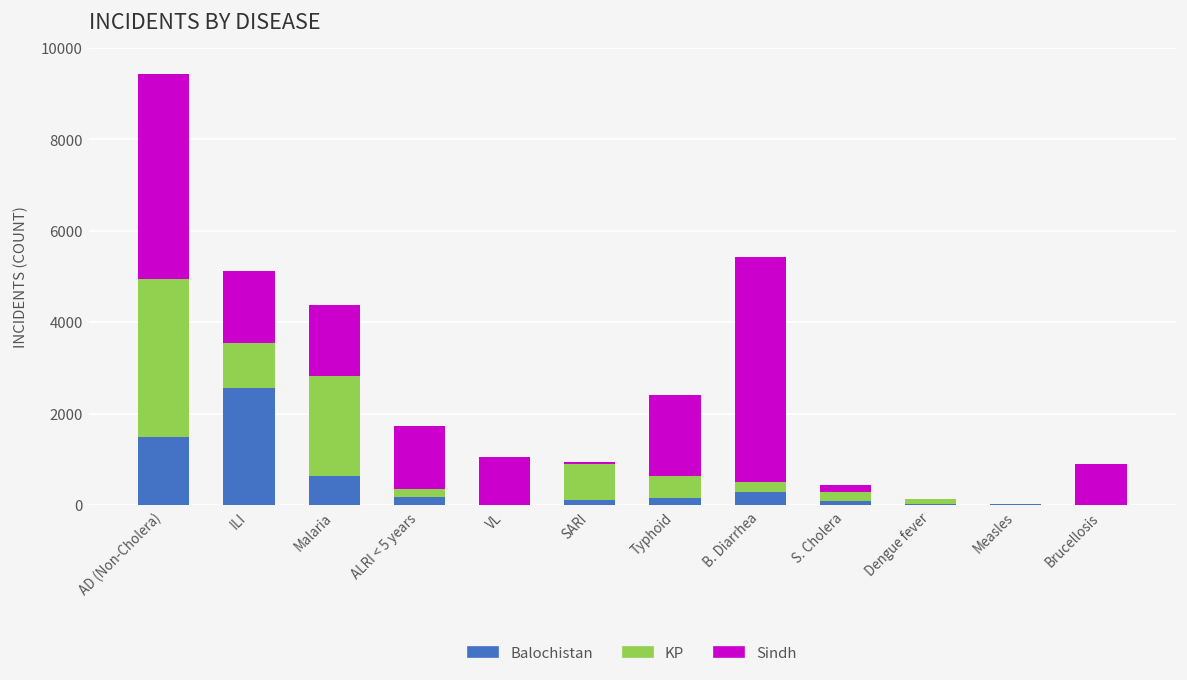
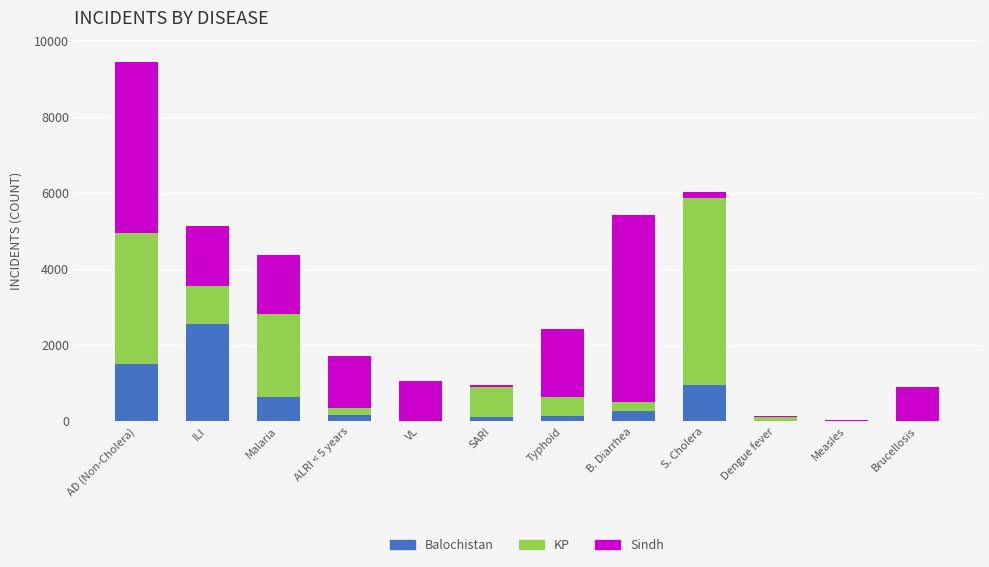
  {
    "Balochistan": {
      "AD (Non-Cholera)": 1500,
      "ILI": 2600,
      "Malaria": 600,
      "ALRI < 5 years": 200,
      "VL": 0,
      "SARI": 100,
      "Typhoid": 100,
      "B. Diarrhea": 300,
-     "S. Cholera": 100
+     "S. Cholera": 1000
    },
    "KP": {
      "AD (Non-Cholera)": 3500,
      "ILI": 1000,
      "Malaria": 2200,
      "ALRI < 5 years": 200,
      "VL": 0,
      "SARI": 800,
      "Typhoid": 500,
      "B. Diarrhea": 200,
-     "S. Cholera": 200,
+     "S. Cholera": 4900,
      "Dengue fever": 100,
      "Brucellosis": 0
    },
    "Sindh": {
      "AD (Non-Cholera)": 4500,
      "ILI": 1600,
      "Malaria": 1600,
      "ALRI < 5 years": 1400,
      "VL": 1000,
      "Typhoid": 1800,
      "B. Diarrhea": 4900,
      "S. Cholera": 200,
      "Brucellosis": 900
    }
  }
